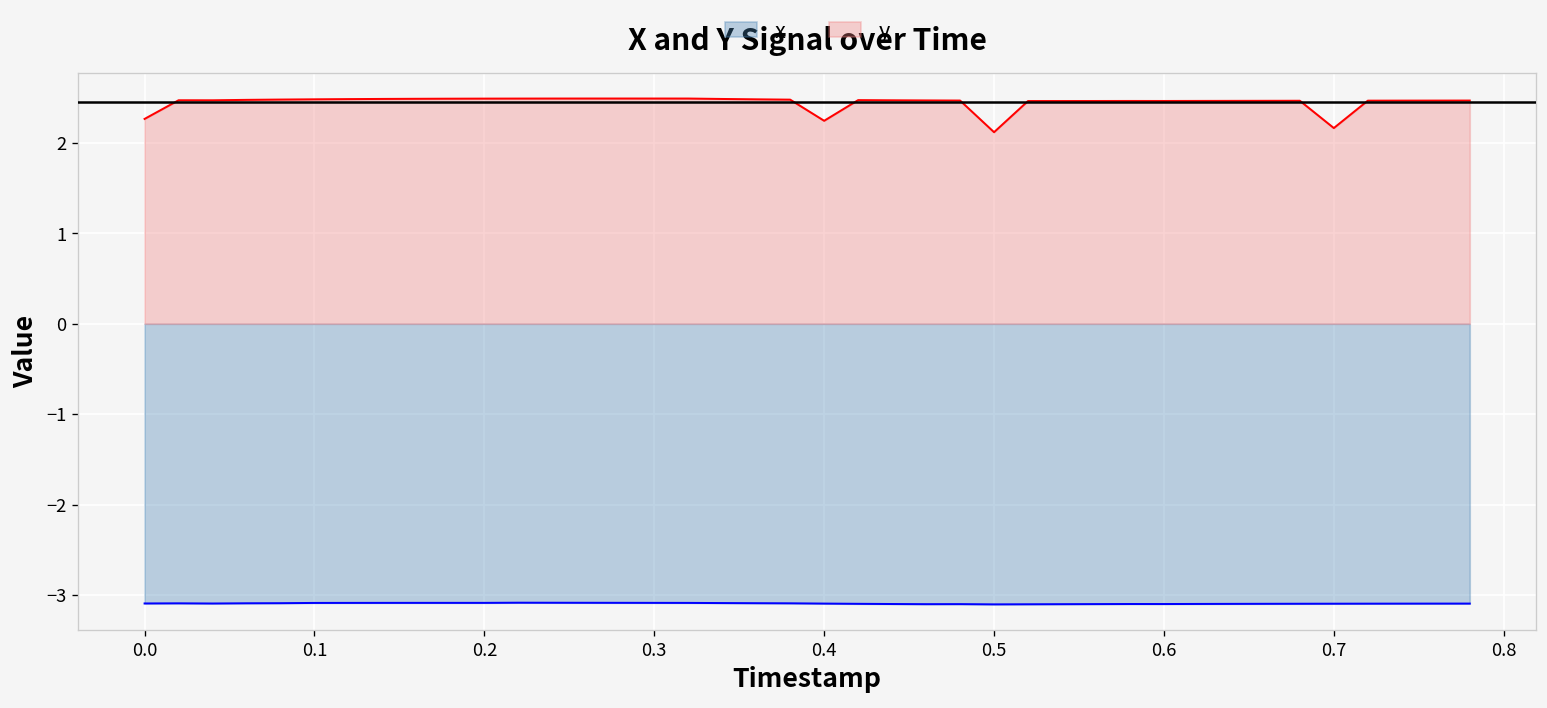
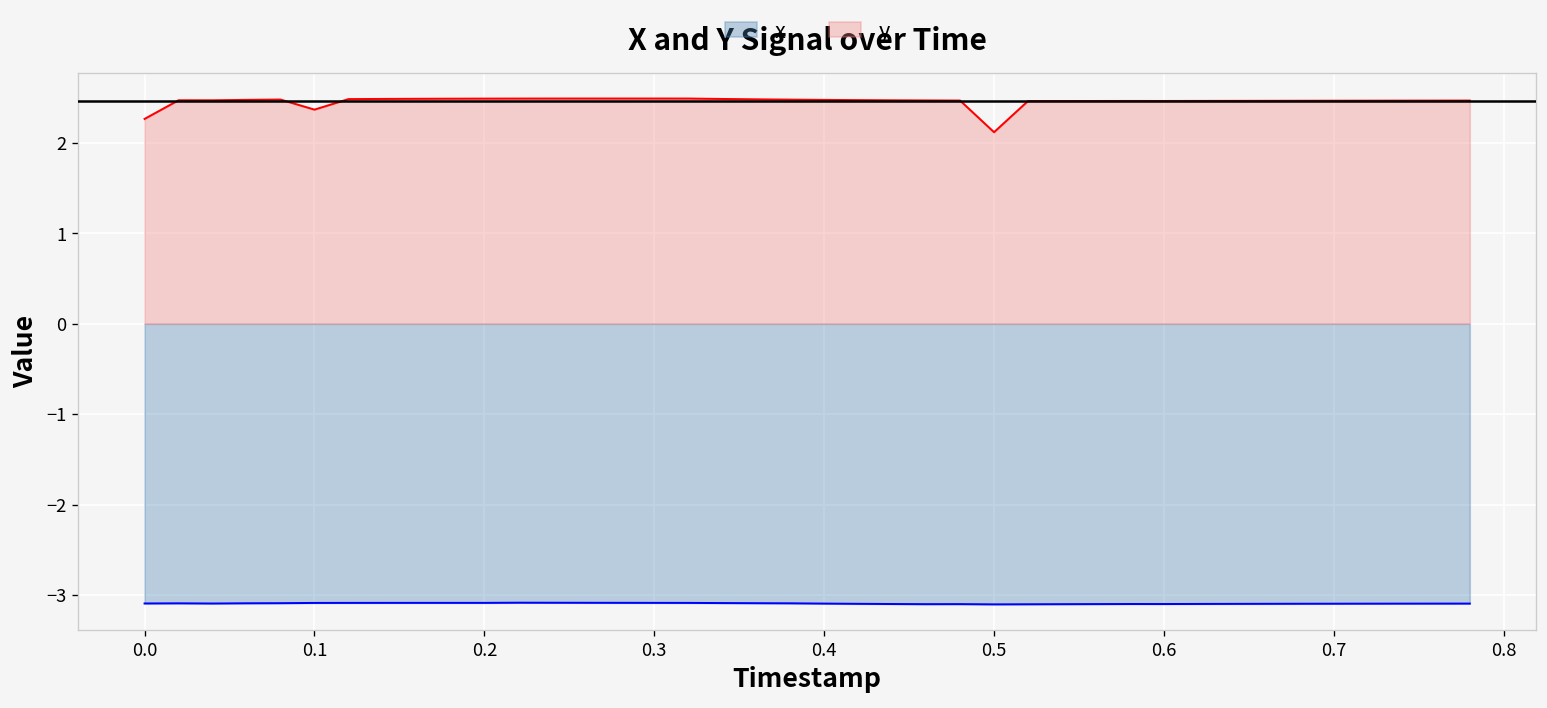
  {
    "y": {
      "0.0": 2.3,
-     "0.1": 2.5,
+     "0.1": 2.4,
      "0.2": 2.5,
      "0.3": 2.5,
-     "0.4": 2.2,
+     "0.4": 2.5,
      "0.5": 2.1,
      "0.6": 2.5,
-     "0.7": 2.2
+     "0.7": 2.5
    }
  }
